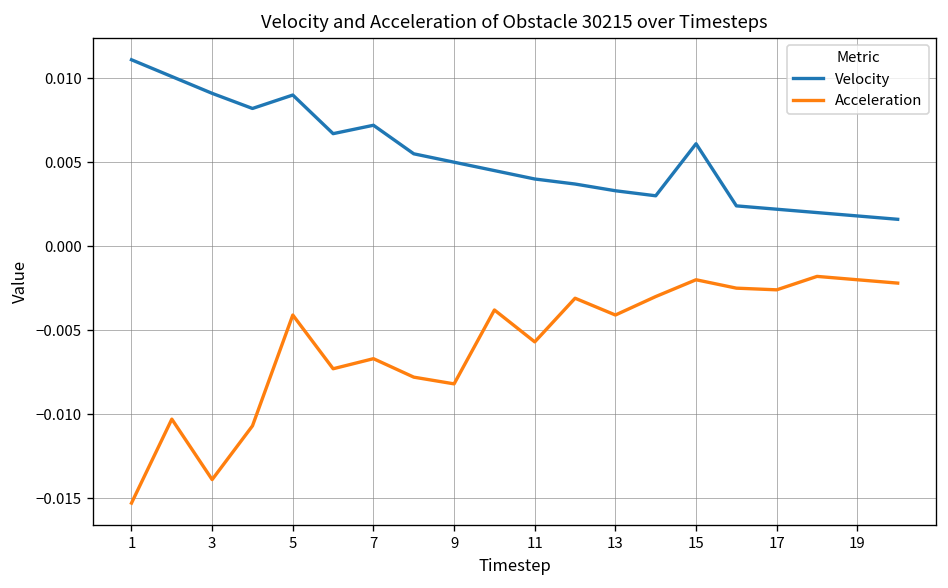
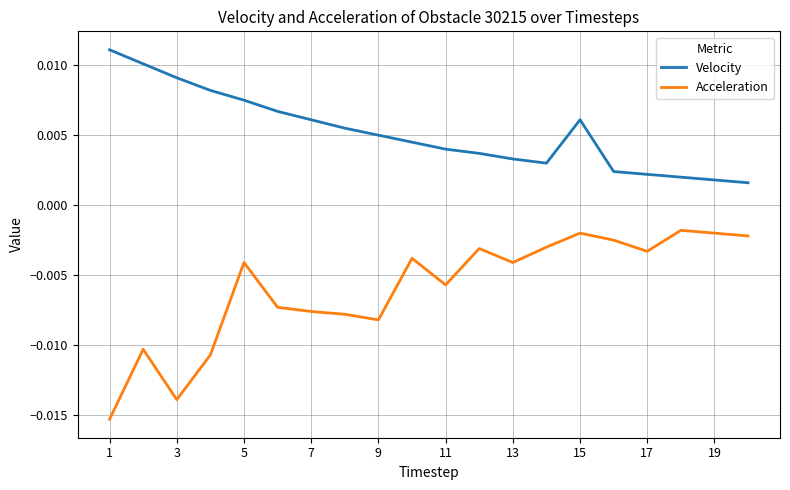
  {
    "Velocity": {
      "1": 0.0111,
      "3": 0.0091,
-     "5": 0.0090,
-     "7": 0.0072,
+     "5": 0.0075,
+     "7": 0.0061,
      "9": 0.0050,
      "11": 0.0040,
      "13": 0.0033,
      "15": 0.0061,
      "17": 0.0022,
      "19": 0.0018
    },
    "Acceleration": {
      "1": -0.0153,
      "3": -0.0139,
      "5": -0.0041,
-     "7": -0.0067,
+     "7": -0.0076,
      "9": -0.0082,
      "11": -0.0057,
      "13": -0.0041,
      "15": -0.0020,
-     "17": -0.0026,
+     "17": -0.0033,
      "19": -0.0020
    }
  }
